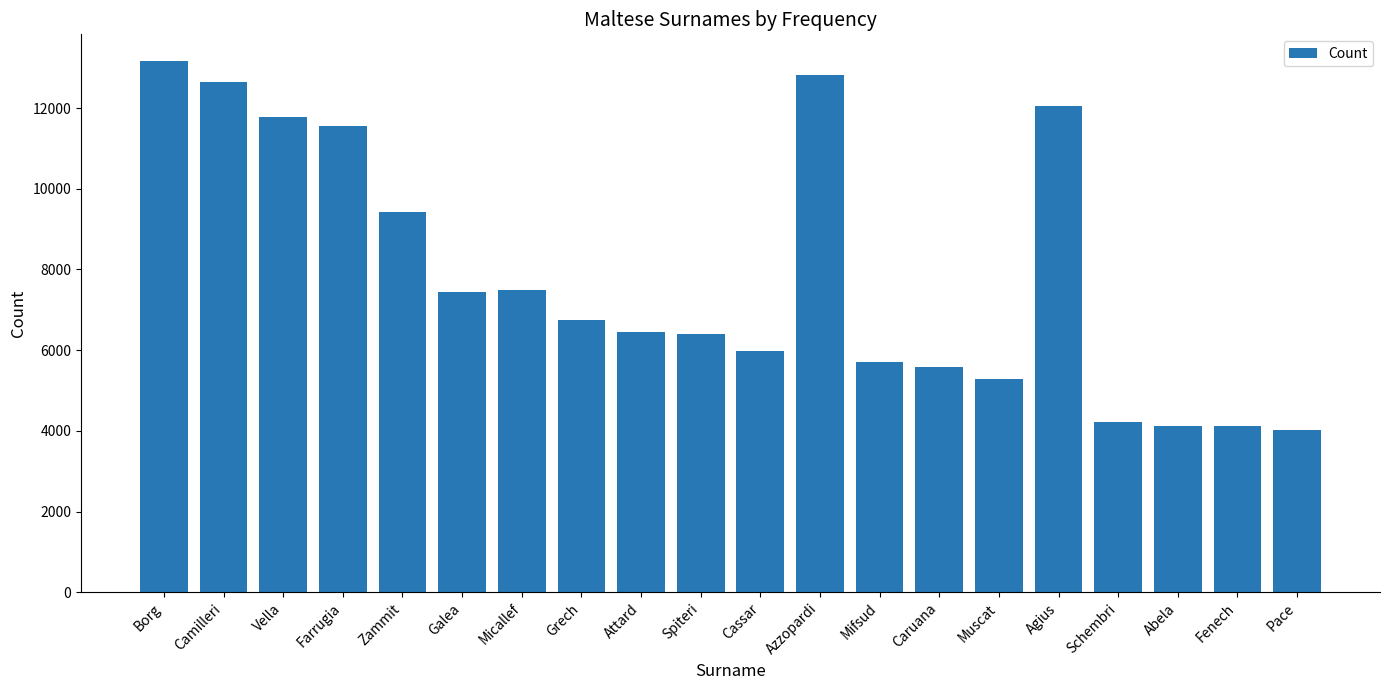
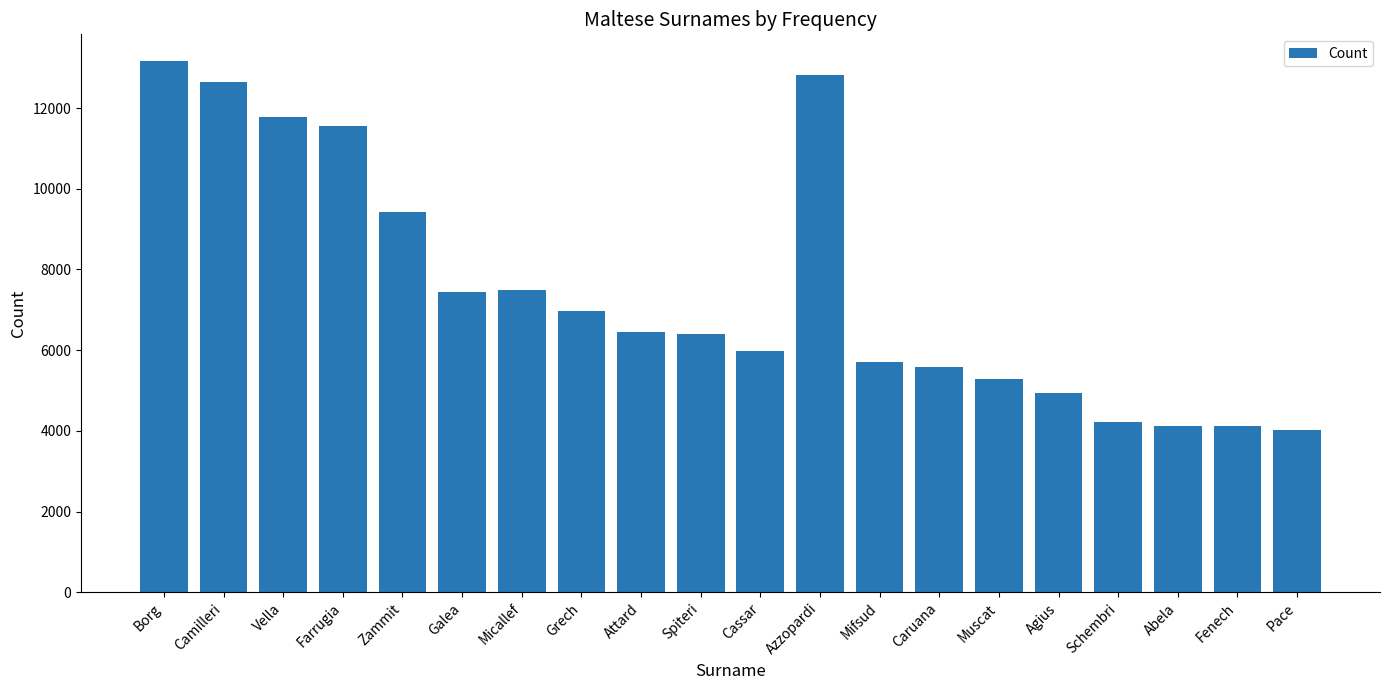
  {
    "Borg": 13200,
    "Camilleri": 12600,
    "Vella": 11800,
    "Farrugia": 11500,
    "Zammit": 9400,
    "Galea": 7400,
    "Micallef": 7500,
-   "Grech": 6700,
+   "Grech": 7000,
    "Attard": 6500,
    "Spiteri": 6400,
    "Cassar": 6000,
    "Azzopardi": 12800,
    "Mifsud": 5700,
    "Caruana": 5600,
    "Muscat": 5300,
-   "Agius": 12100,
+   "Agius": 4900,
    "Schembri": 4200,
    "Abela": 4100,
    "Fenech": 4100,
    "Pace": 4000
  }
